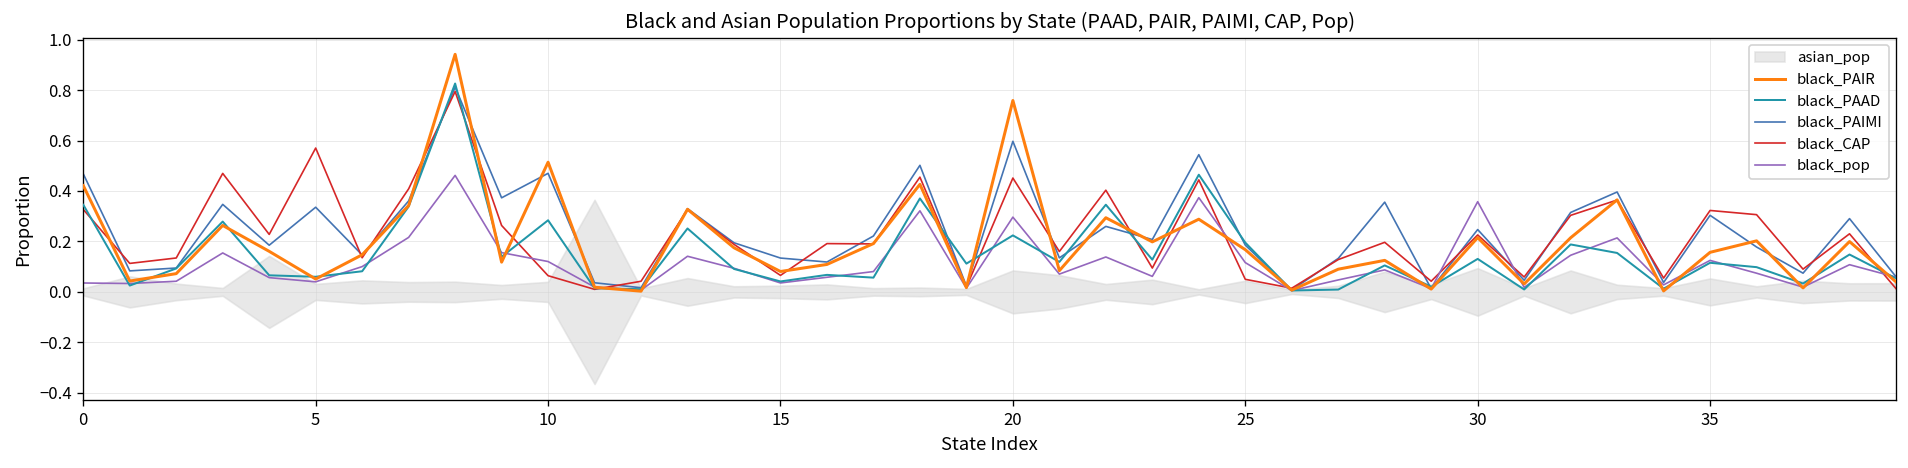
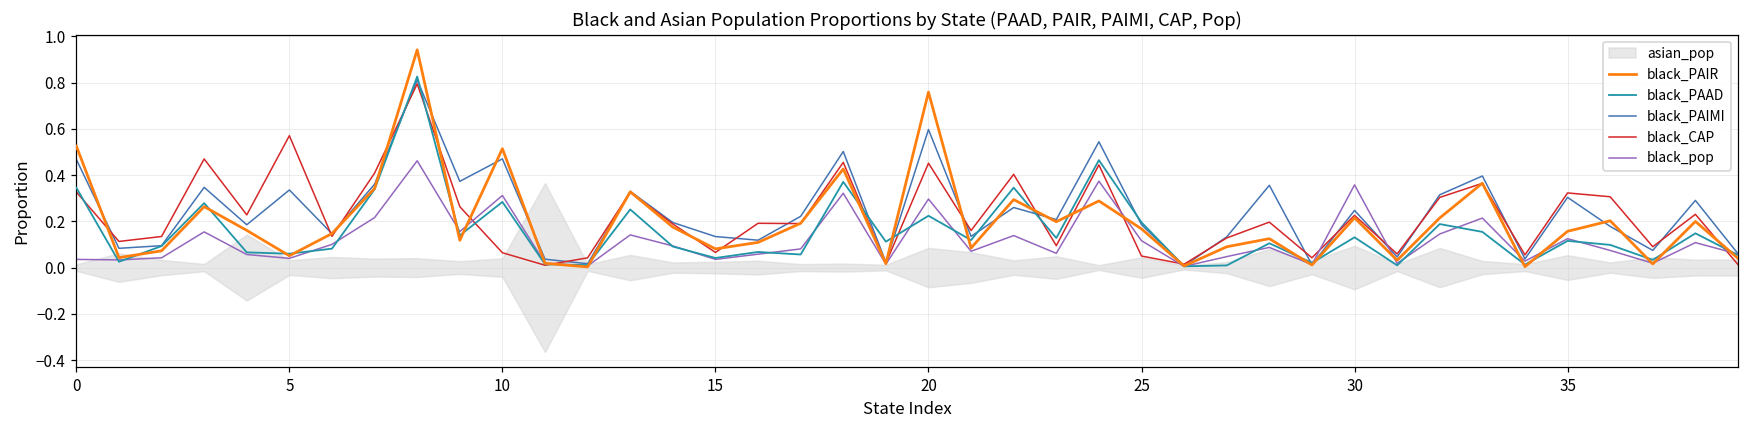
  {
    "black_PAIR": {
-     "0": 0.42,
+     "0": 0.53,
      "10": 0.51,
      "15": 0.08,
      "20": 0.76,
      "25": 0.17,
      "35": 0.16
    },
    "black_CAP": {
      "0": 0.33,
      "5": 0.57,
      "10": 0.06,
      "15": 0.07,
      "20": 0.45,
      "35": 0.32
    },
    "black_pop": {
      "0": 0.04,
-     "10": 0.12,
+     "10": 0.31,
      "20": 0.30,
      "25": 0.12,
      "30": 0.36
    }
  }
